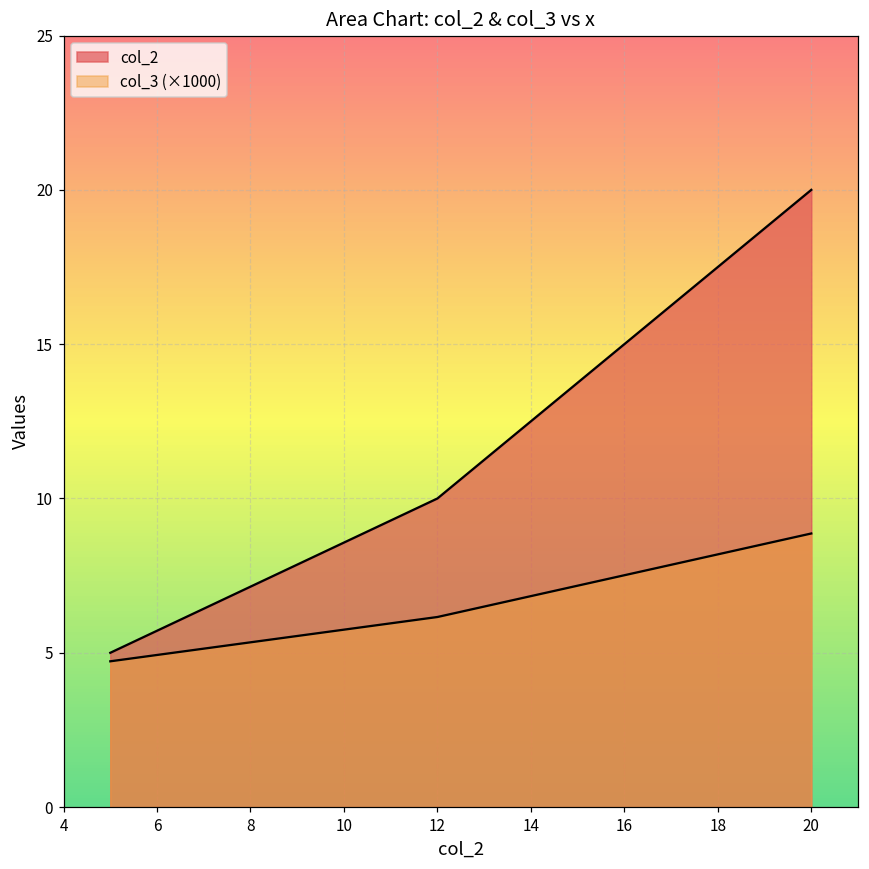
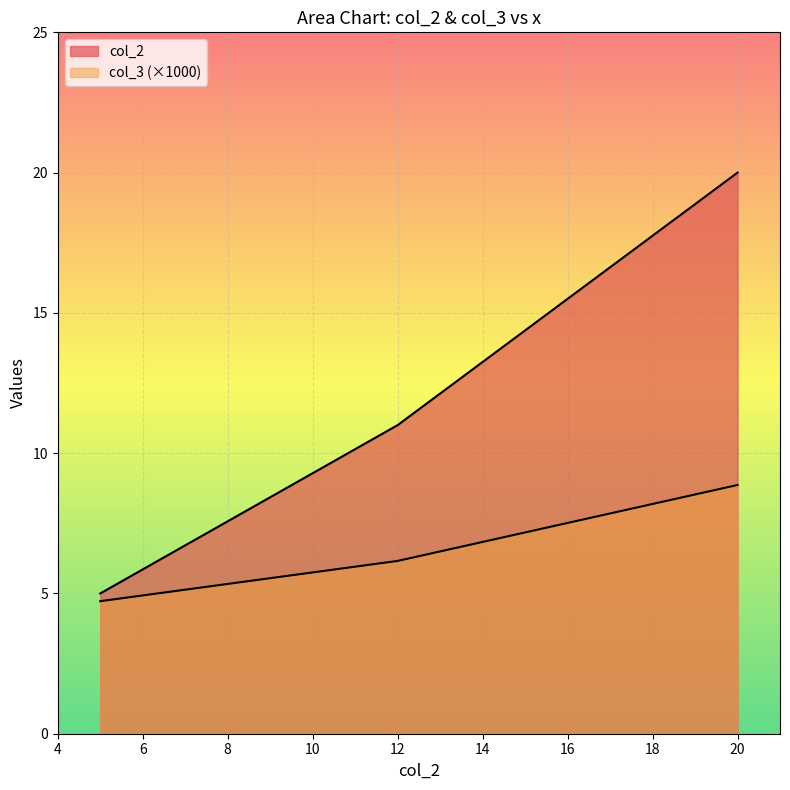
  {
    "col_2": {
-     "12": 10,
+     "12": 11,
      "20": 20
    },
    "col_3 (×1000)": {
      "12": 6.2,
      "20": 8.9
    }
  }
